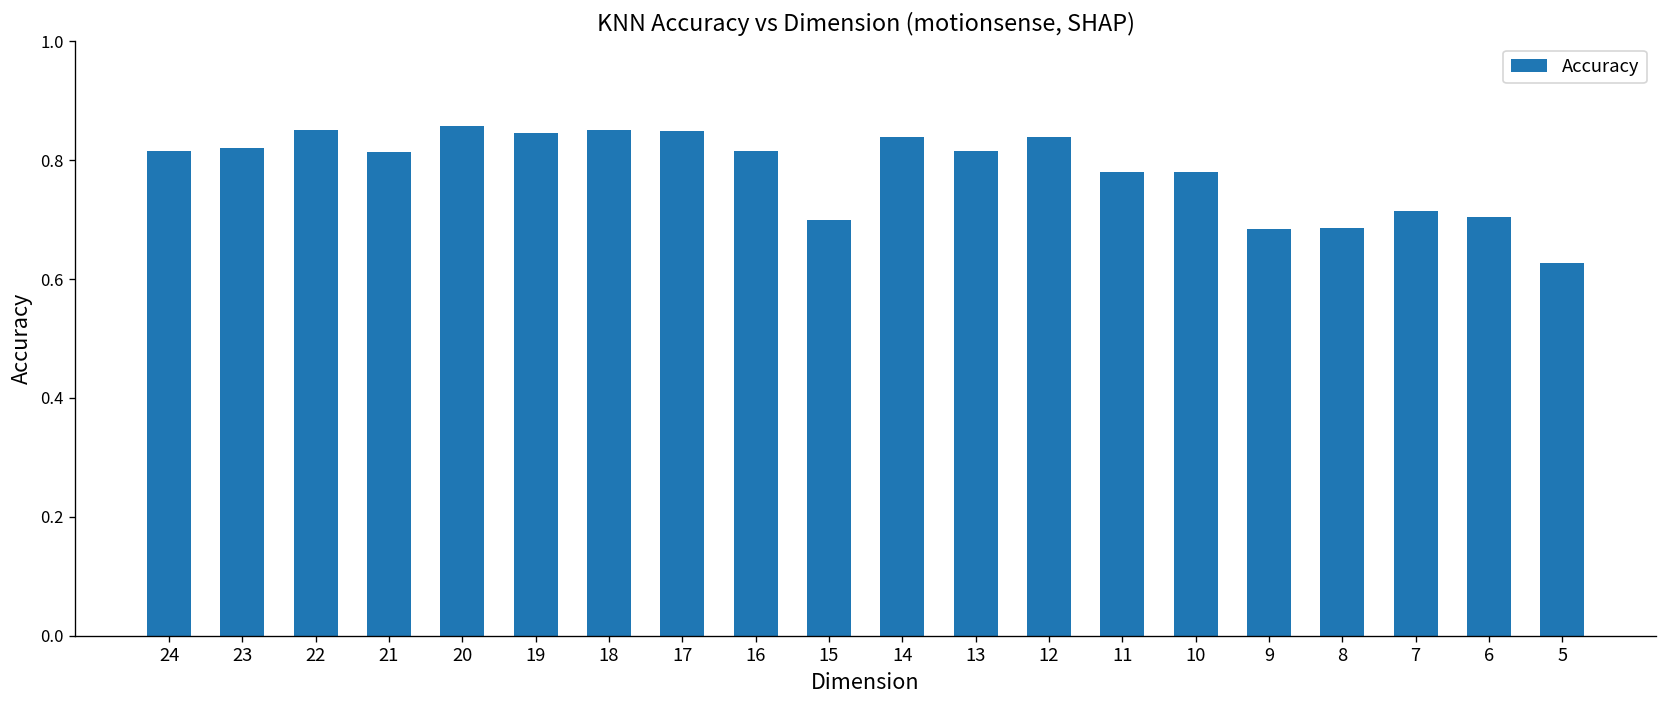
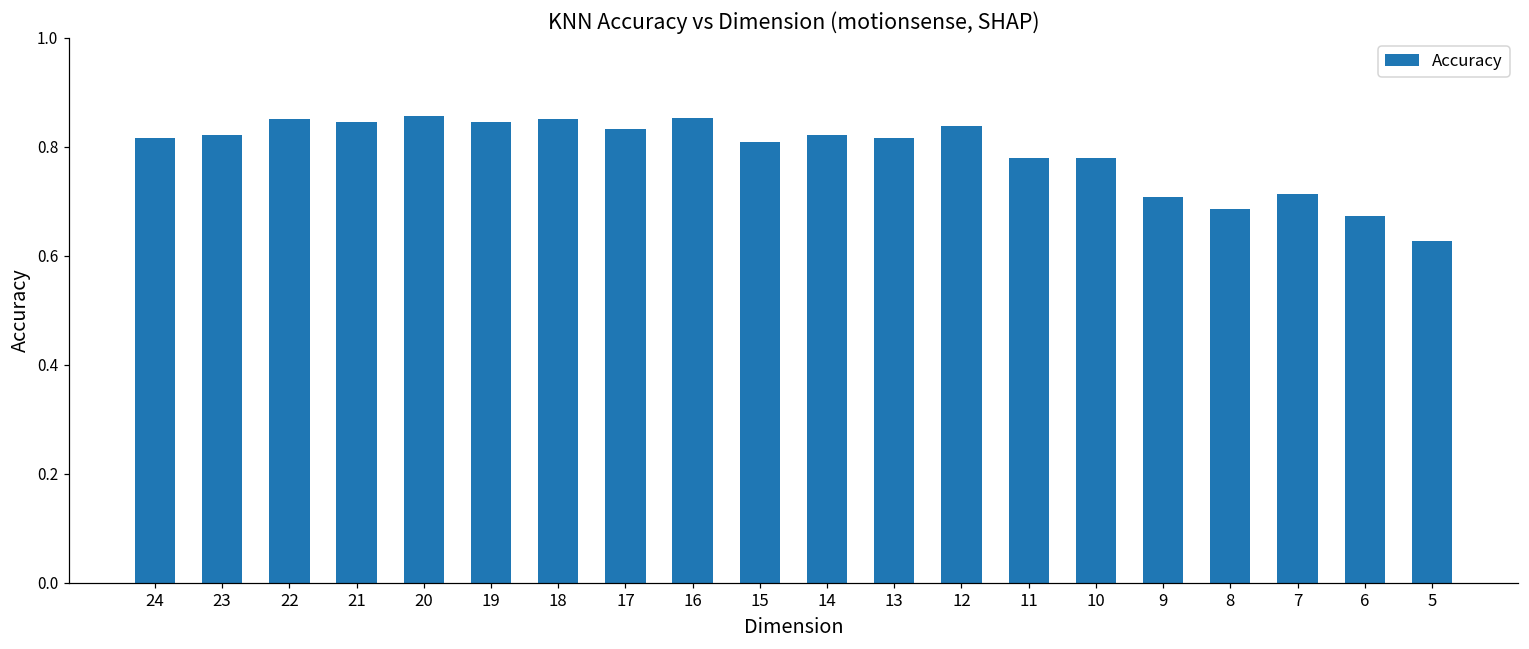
  {
    "24": 0.82,
    "23": 0.82,
    "22": 0.85,
-   "21": 0.81,
+   "21": 0.85,
    "20": 0.86,
    "19": 0.85,
    "18": 0.85,
-   "17": 0.85,
-   "16": 0.82,
-   "15": 0.70,
-   "14": 0.84,
+   "17": 0.83,
+   "16": 0.85,
+   "15": 0.81,
+   "14": 0.82,
    "13": 0.82,
    "12": 0.84,
    "11": 0.78,
    "10": 0.78,
-   "9": 0.68,
+   "9": 0.71,
    "8": 0.69,
    "7": 0.71,
-   "6": 0.70,
+   "6": 0.67,
    "5": 0.63
  }
